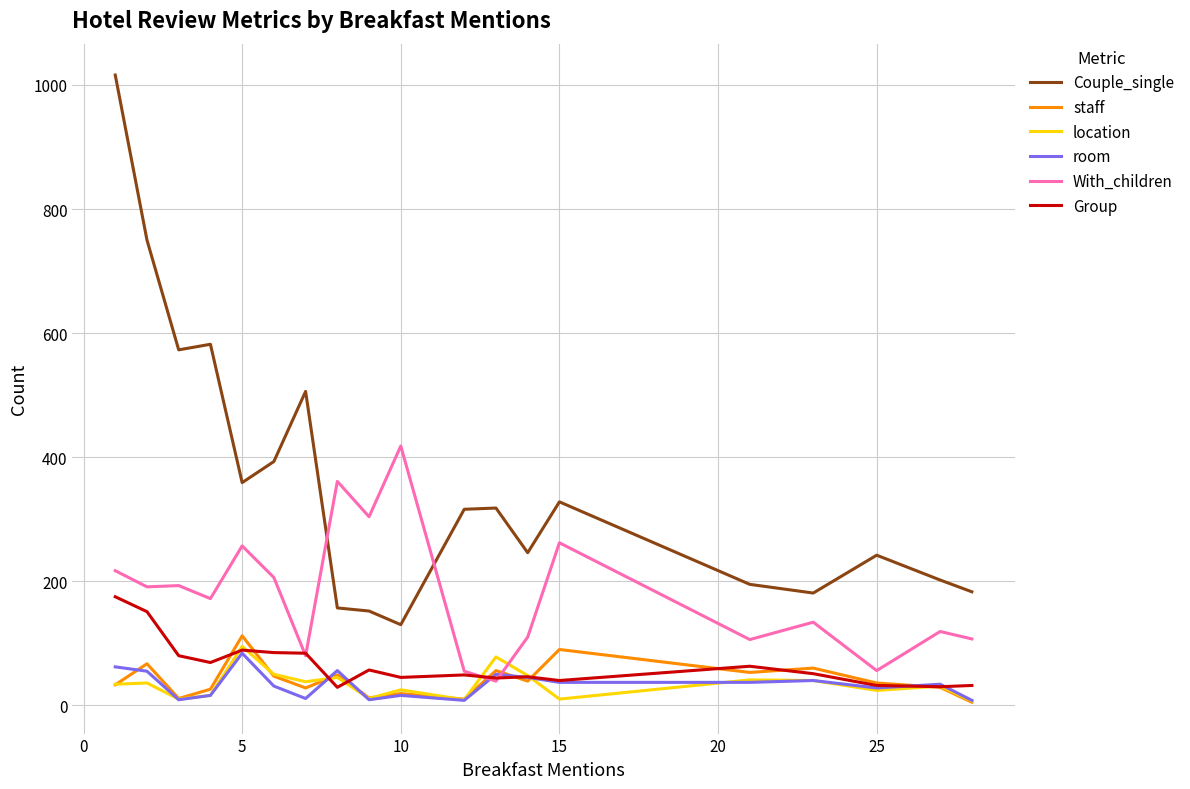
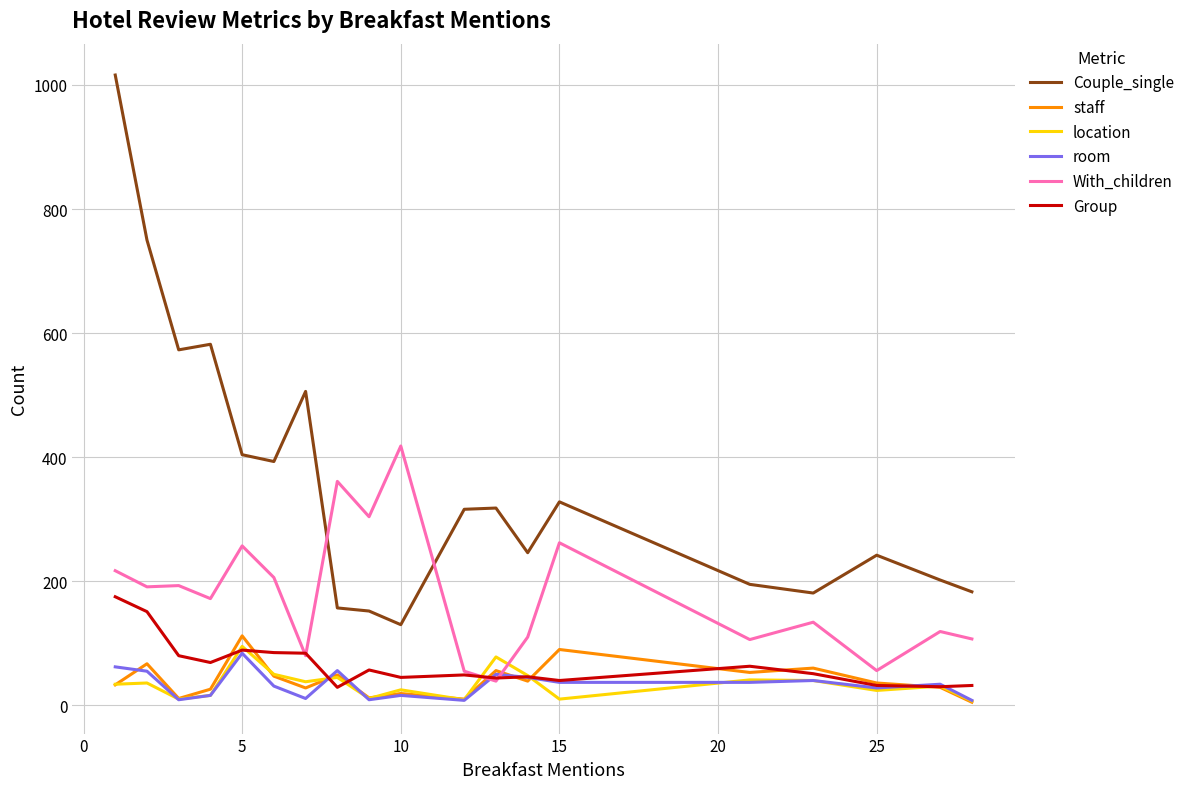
  {
    "Couple_single": {
-     "5": 360,
+     "5": 400,
      "10": 130,
      "15": 330,
      "25": 240
    },
    "staff": {
      "5": 110,
      "15": 90
    },
    "location": {
      "5": 100,
      "10": 30,
      "15": 10
    },
    "room": {
      "5": 80
    },
    "With_children": {
      "5": 260,
      "10": 420,
      "15": 260,
      "25": 60
    },
    "Group": {
      "5": 90,
      "10": 50
    }
  }
